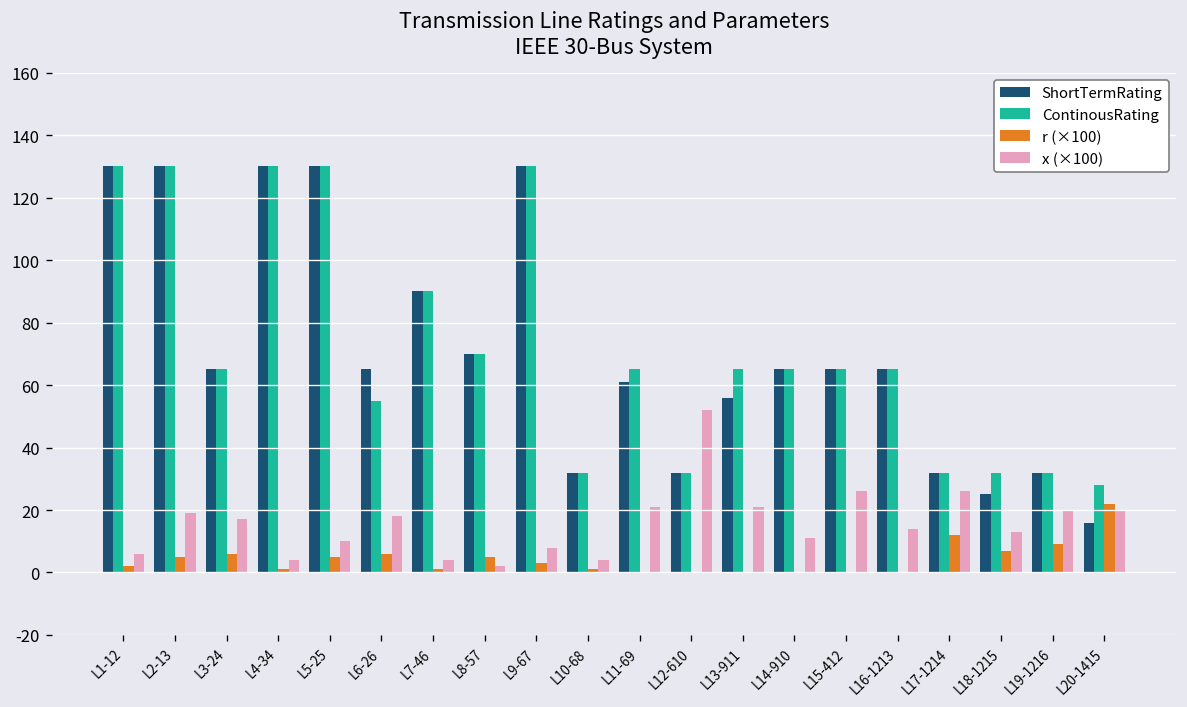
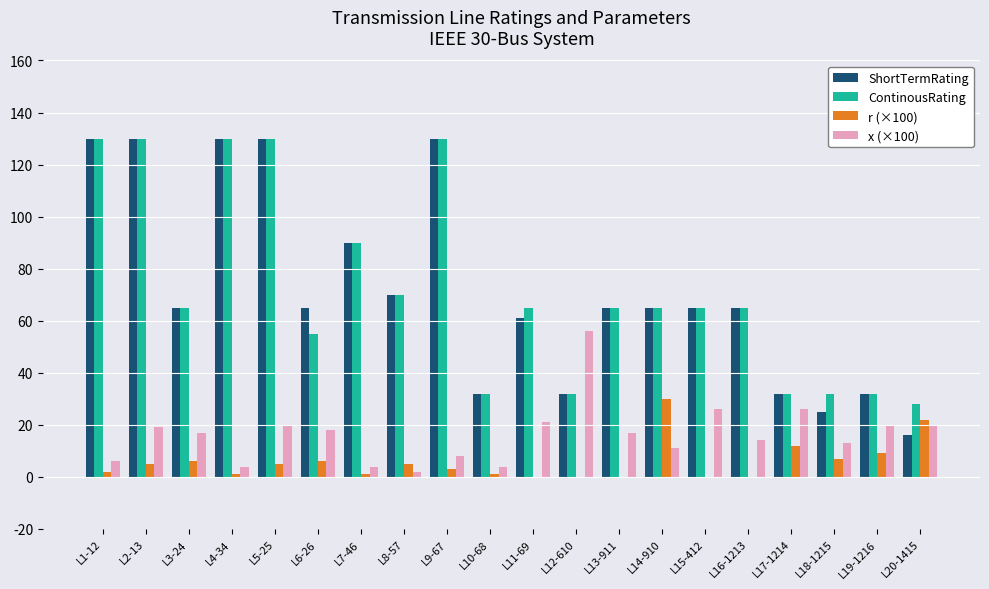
  {
    "ShortTermRating": {
      "L1-12": 130,
      "L2-13": 130,
      "L3-24": 65,
      "L4-34": 130,
      "L5-25": 130,
      "L6-26": 65,
      "L7-46": 90,
      "L8-57": 70,
      "L9-67": 130,
      "L10-68": 32,
      "L11-69": 61,
      "L12-610": 32,
-     "L13-911": 56,
+     "L13-911": 65,
      "L14-910": 65,
      "L15-412": 65,
      "L16-1213": 65,
      "L17-1214": 32,
      "L18-1215": 25,
      "L19-1216": 32,
      "L20-1415": 16
    },
    "ContinousRating": {
      "L1-12": 130,
      "L2-13": 130,
      "L3-24": 65,
      "L4-34": 130,
      "L5-25": 130,
      "L6-26": 55,
      "L7-46": 90,
      "L8-57": 70,
      "L9-67": 130,
      "L10-68": 32,
      "L11-69": 65,
      "L12-610": 32,
      "L13-911": 65,
      "L14-910": 65,
      "L15-412": 65,
      "L16-1213": 65,
      "L17-1214": 32,
      "L18-1215": 32,
      "L19-1216": 32,
      "L20-1415": 28
    },
    "r (×100)": {
      "L1-12": 2,
      "L2-13": 5,
      "L3-24": 6,
      "L4-34": 1,
      "L5-25": 5,
      "L6-26": 6,
      "L7-46": 1,
      "L8-57": 5,
      "L9-67": 3,
      "L10-68": 1,
      "L11-69": 0,
      "L12-610": 0,
      "L13-911": 0,
-     "L14-910": 0,
+     "L14-910": 30,
      "L15-412": 0,
      "L16-1213": 0,
      "L17-1214": 12,
      "L18-1215": 7,
      "L19-1216": 9,
      "L20-1415": 22
    },
    "x (×100)": {
      "L1-12": 6,
      "L2-13": 19,
      "L3-24": 17,
      "L4-34": 4,
-     "L5-25": 10,
+     "L5-25": 20,
      "L6-26": 18,
      "L7-46": 4,
      "L8-57": 2,
      "L9-67": 8,
      "L10-68": 4,
      "L11-69": 21,
-     "L12-610": 52,
-     "L13-911": 21,
+     "L12-610": 56,
+     "L13-911": 17,
      "L14-910": 11,
      "L15-412": 26,
      "L16-1213": 14,
      "L17-1214": 26,
      "L18-1215": 13,
      "L19-1216": 20,
      "L20-1415": 20
    }
  }
